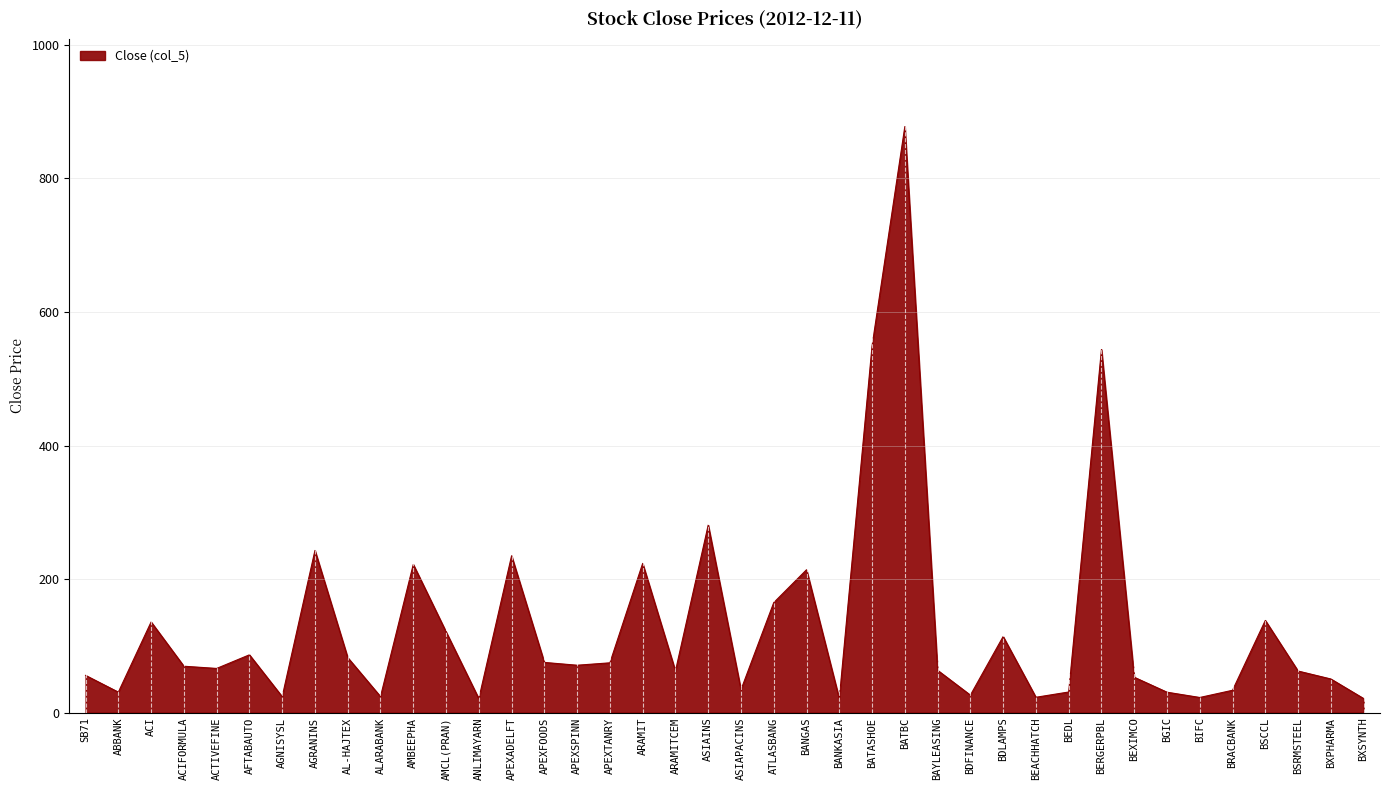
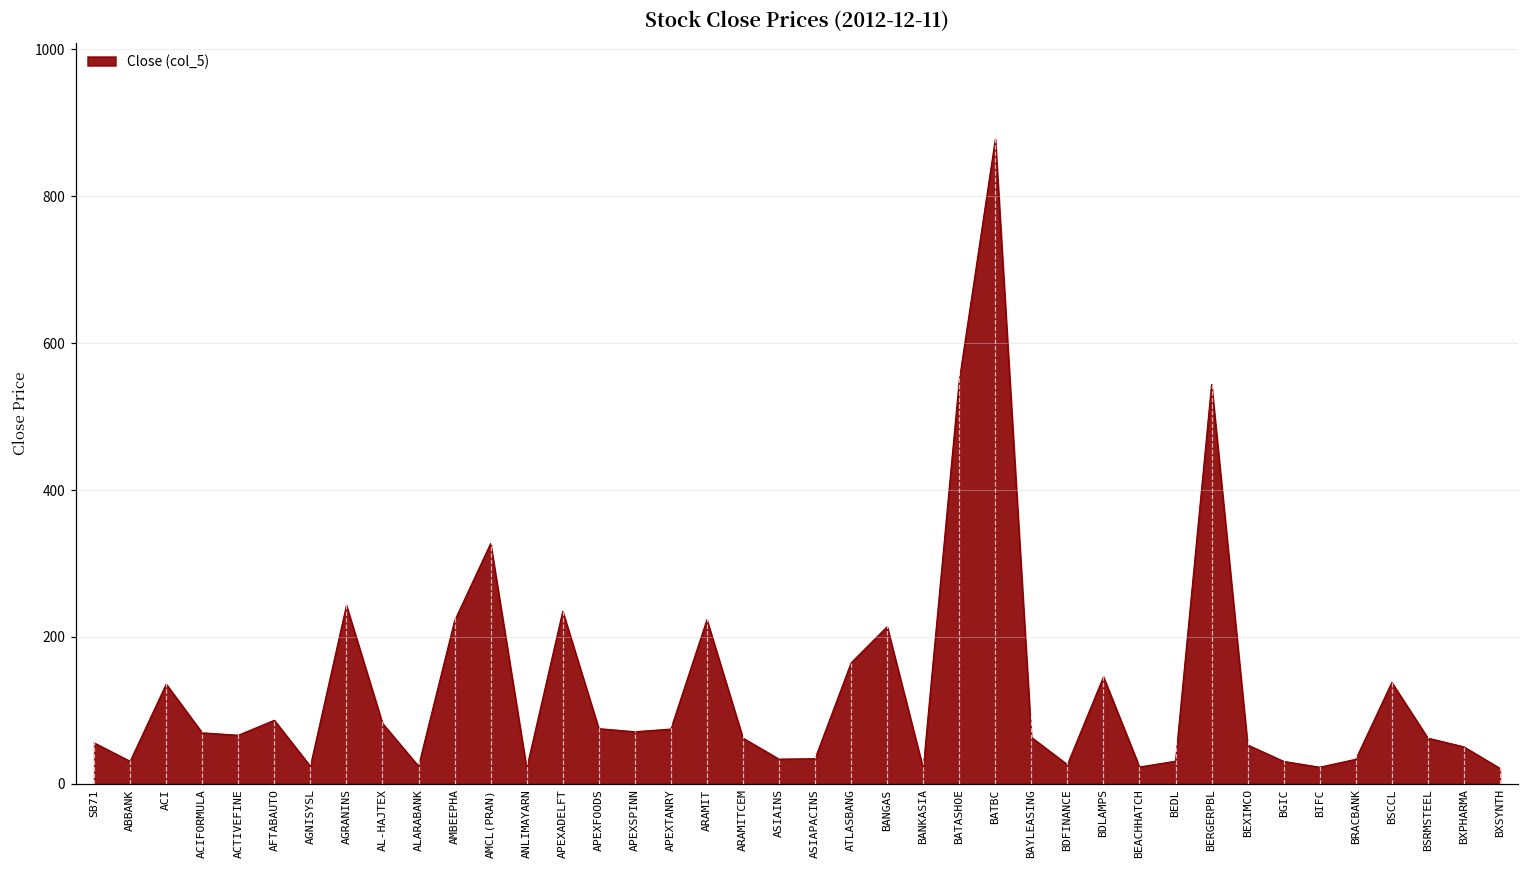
  {
    "SB71": 60,
    "ABBANK": 30,
    "ACI": 140,
    "ACIFORMULA": 70,
    "ACTIVEFINE": 70,
    "AFTABAUTO": 90,
    "AGNISYSL": 20,
    "AGRANINS": 240,
    "AL-HAJTEX": 80,
    "ALARABANK": 20,
    "AMBEEPHA": 220,
-   "AMCL(PRAN)": 120,
+   "AMCL(PRAN)": 330,
    "ANLIMAYARN": 20,
    "APEXADELFT": 230,
    "APEXFOODS": 80,
    "APEXSPINN": 70,
    "APEXTANRY": 70,
    "ARAMIT": 220,
    "ARAMITCEM": 60,
-   "ASIAINS": 280,
+   "ASIAINS": 30,
    "ASIAPACINS": 30,
    "ATLASBANG": 160,
    "BANGAS": 210,
    "BANKASIA": 20,
    "BATASHOE": 550,
    "BATBC": 880,
    "BAYLEASING": 60,
    "BDFINANCE": 30,
-   "BDLAMPS": 110,
+   "BDLAMPS": 150,
    "BEACHHATCH": 20,
    "BEDL": 30,
    "BERGERPBL": 540,
    "BEXIMCO": 50,
    "BGIC": 30,
    "BIFC": 20,
    "BRACBANK": 30,
    "BSCCL": 140,
    "BSRMSTEEL": 60,
    "BXPHARMA": 50,
    "BXSYNTH": 20
  }
